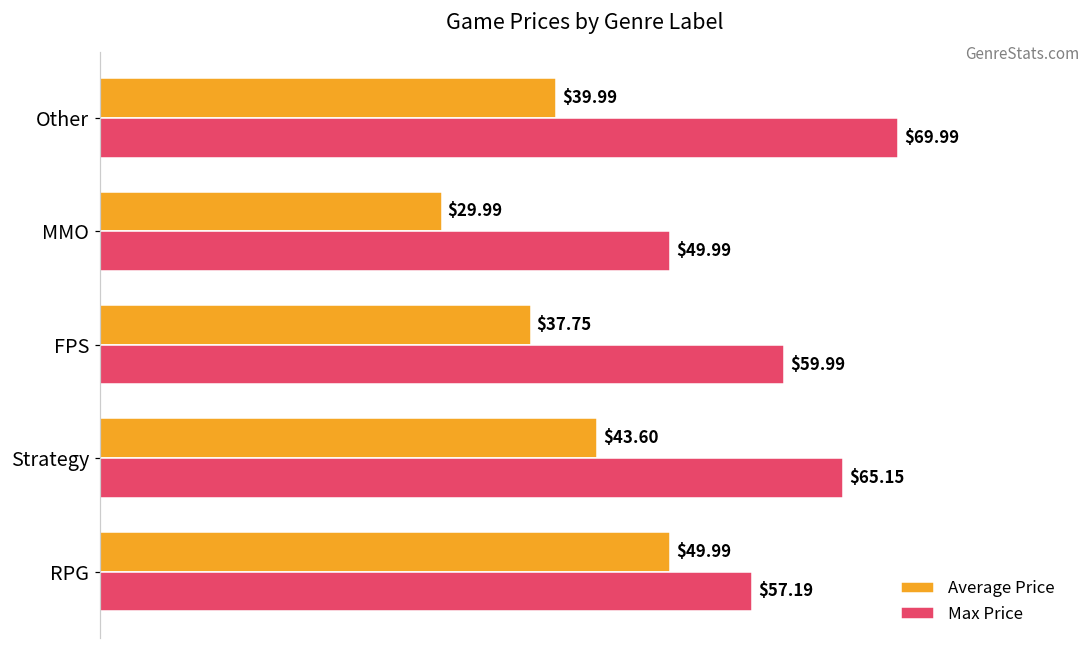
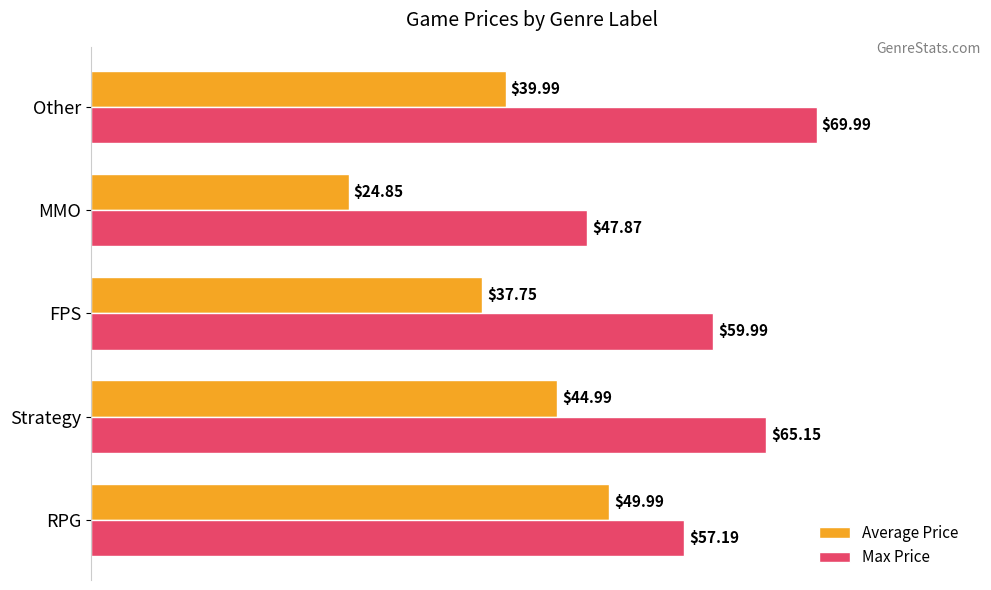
  {
    "Average Price": {
      "Other": "$39.99",
-     "MMO": "$29.99",
+     "MMO": "$24.85",
      "FPS": "$37.75",
-     "Strategy": "$43.60",
+     "Strategy": "$44.99",
      "RPG": "$49.99"
    },
    "Max Price": {
      "Other": "$69.99",
-     "MMO": "$49.99",
+     "MMO": "$47.87",
      "FPS": "$59.99",
      "Strategy": "$65.15",
      "RPG": "$57.19"
    }
  }
